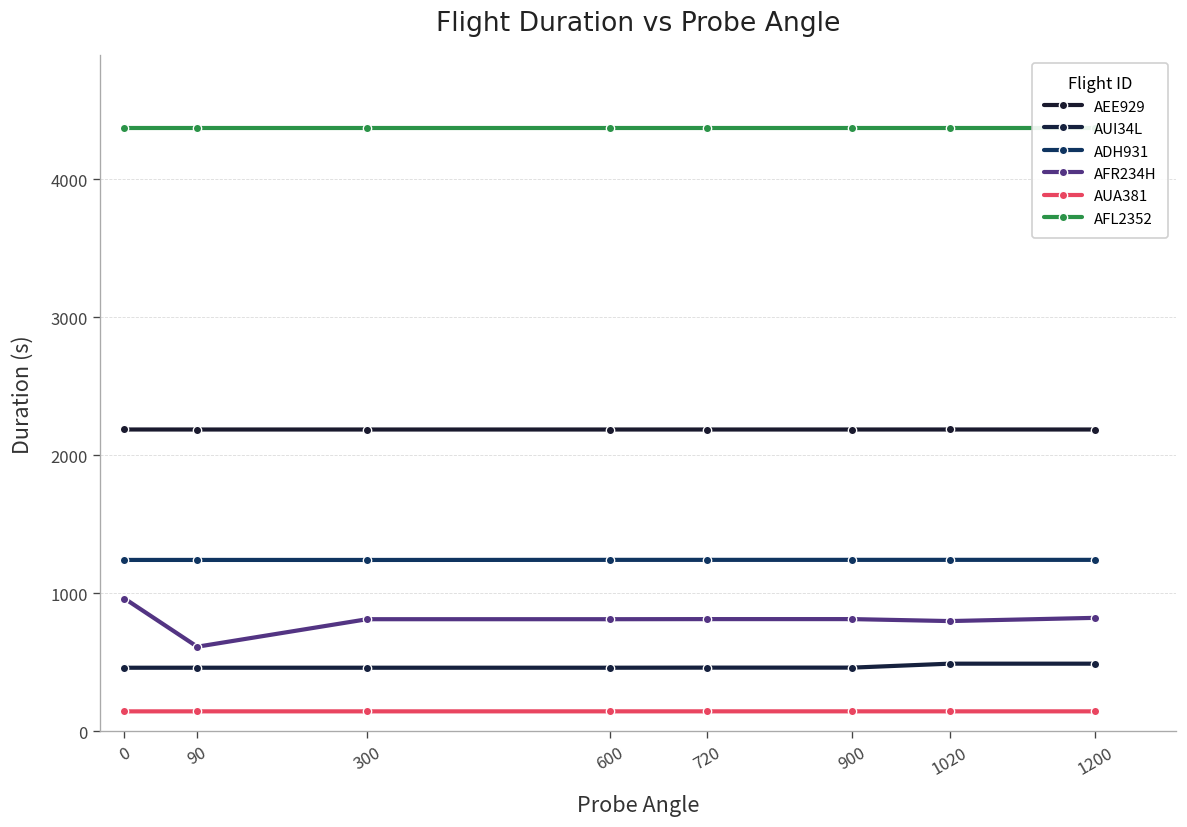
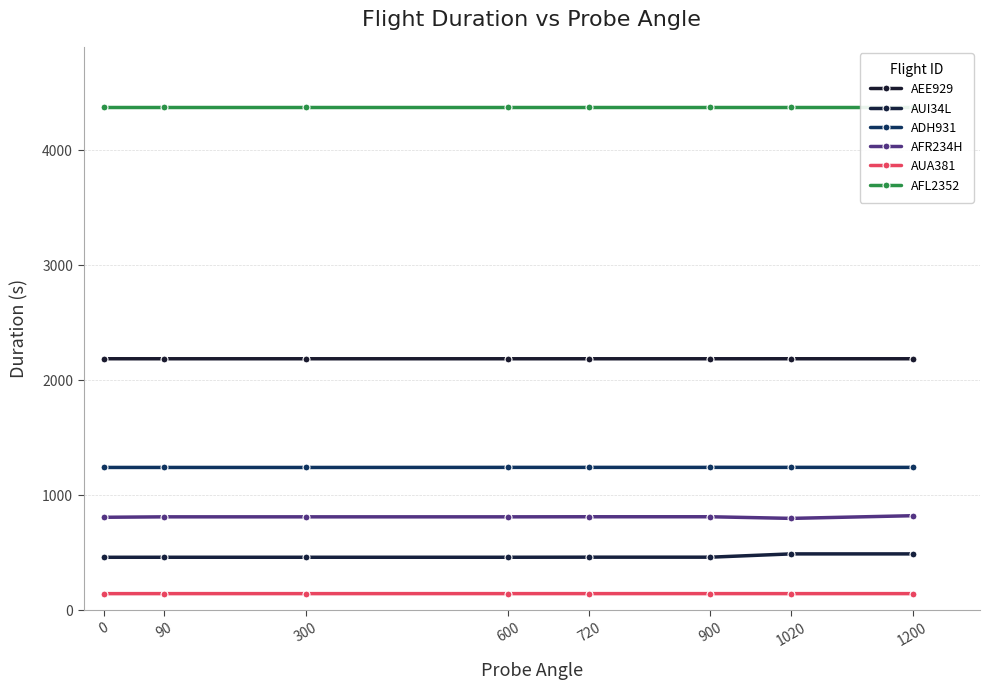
  {
    "AFR234H": {
-     "0": 960,
-     "90": 610,
+     "0": 810,
+     "90": 810,
      "300": 810,
      "600": 810,
      "720": 810,
      "900": 810,
      "1020": 800,
      "1200": 820
    },
    "AUA381": {
      "0": 140,
      "90": 140,
      "300": 140,
      "600": 140,
      "720": 140,
      "900": 140,
      "1020": 140,
      "1200": 140
    },
    "AFL2352": {
      "0": 4370,
      "90": 4370,
      "300": 4370,
      "600": 4370,
      "720": 4370,
      "900": 4370,
      "1020": 4370
    }
  }
